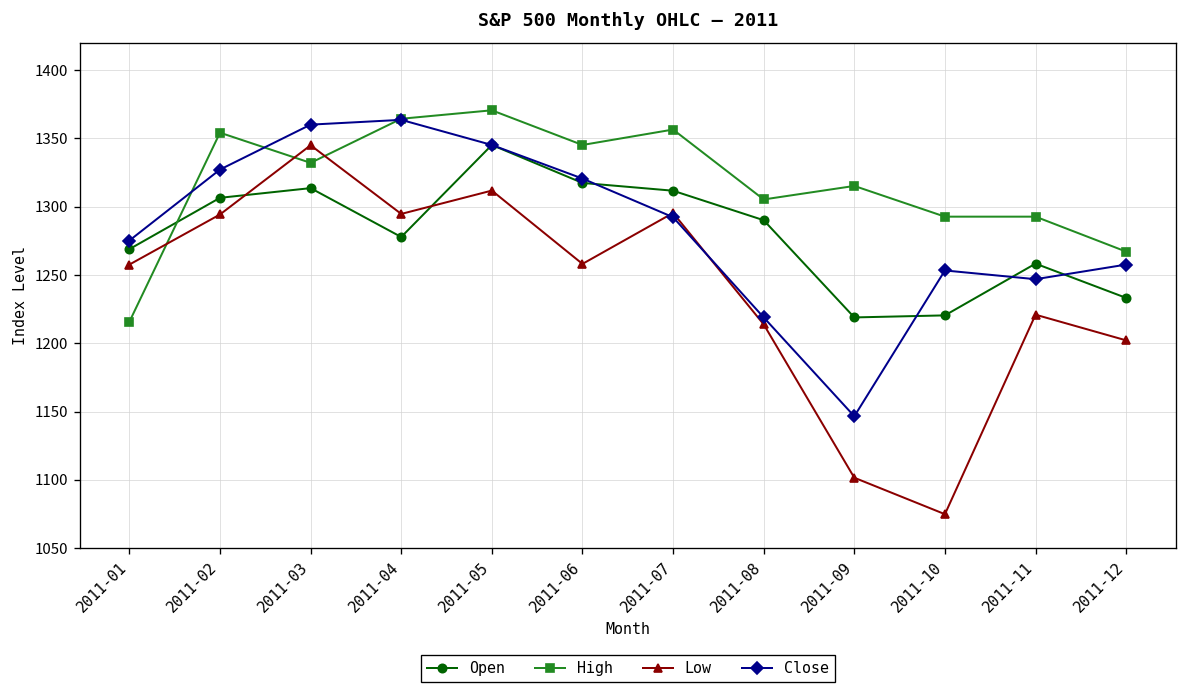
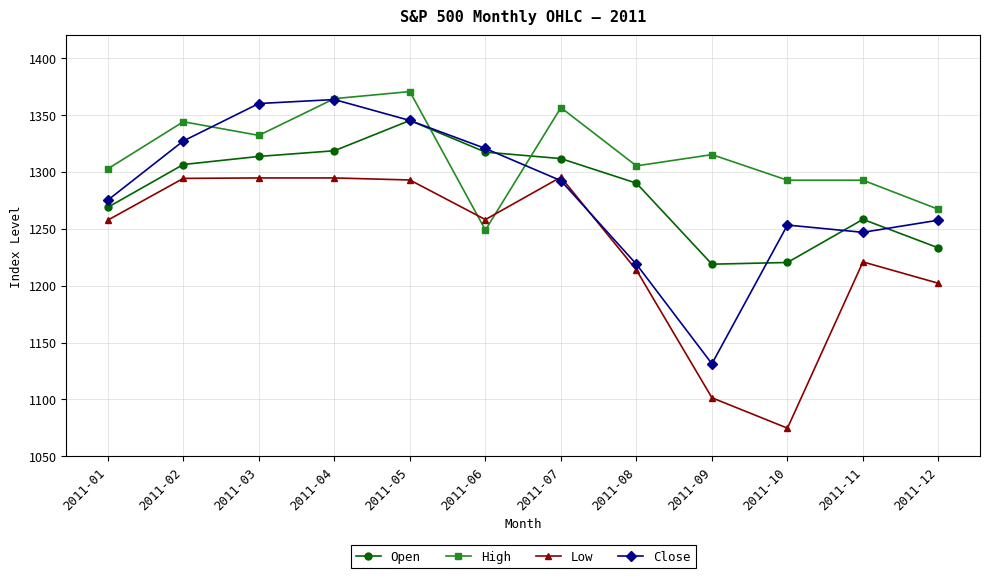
  {
    "Open": {
      "2011-01": 1269,
      "2011-02": 1307,
      "2011-03": 1314,
-     "2011-04": 1278,
+     "2011-04": 1319,
      "2011-06": 1317,
      "2011-07": 1312,
      "2011-08": 1290,
      "2011-09": 1219,
      "2011-10": 1220,
      "2011-11": 1258,
      "2011-12": 1233
    },
    "High": {
-     "2011-01": 1216,
-     "2011-02": 1354,
+     "2011-01": 1303,
+     "2011-02": 1344,
      "2011-03": 1332,
      "2011-05": 1371,
-     "2011-06": 1345,
+     "2011-06": 1249,
      "2011-07": 1357,
      "2011-08": 1305,
      "2011-09": 1315,
      "2011-10": 1293,
      "2011-11": 1293,
      "2011-12": 1267
    },
    "Low": {
      "2011-01": 1258,
      "2011-02": 1294,
-     "2011-03": 1345,
+     "2011-03": 1295,
      "2011-04": 1295,
-     "2011-05": 1312,
+     "2011-05": 1293,
      "2011-06": 1258,
      "2011-07": 1295,
      "2011-08": 1214,
      "2011-09": 1102,
      "2011-10": 1075,
      "2011-11": 1221,
      "2011-12": 1202
    },
    "Close": {
      "2011-01": 1275,
      "2011-02": 1327,
      "2011-03": 1360,
      "2011-06": 1321,
      "2011-07": 1292,
      "2011-08": 1219,
-     "2011-09": 1147,
+     "2011-09": 1131,
      "2011-10": 1253,
      "2011-11": 1247,
      "2011-12": 1258
    }
  }
